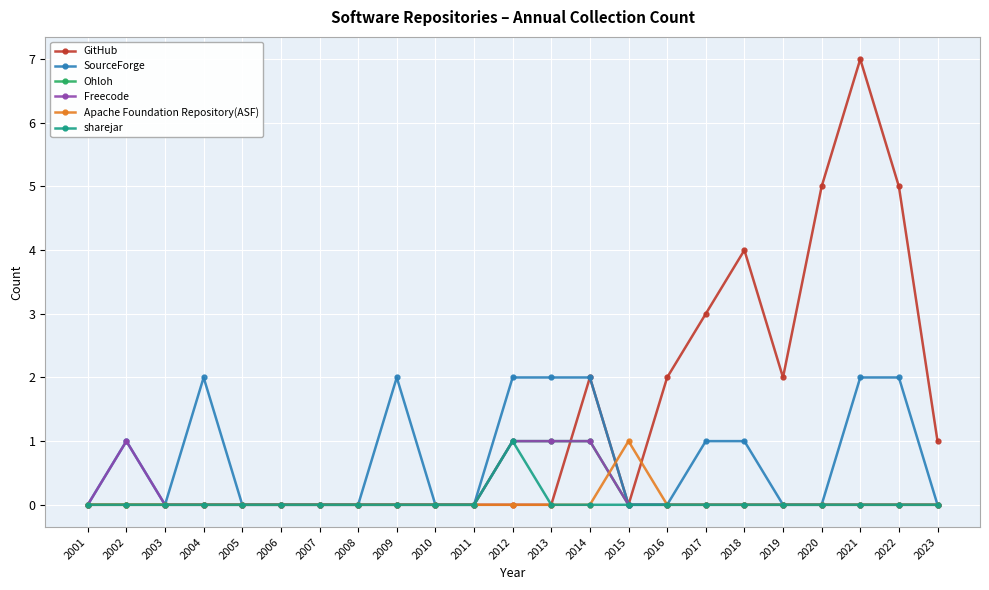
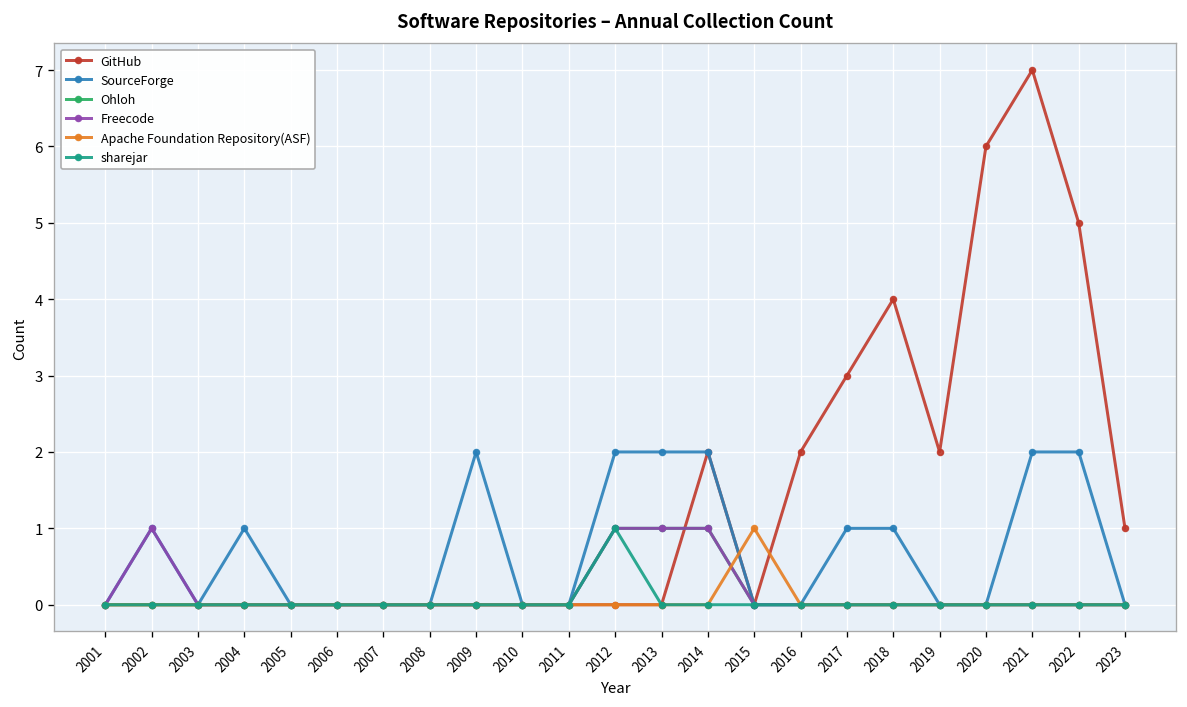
  {
    "GitHub": {
      "2016": 2,
      "2017": 3,
      "2018": 4,
      "2019": 2,
-     "2020": 5,
+     "2020": 6,
      "2021": 7,
      "2022": 5,
      "2023": 1
    },
    "SourceForge": {
-     "2004": 2,
+     "2004": 1,
      "2009": 2,
      "2012": 2,
      "2013": 2,
      "2017": 1,
      "2018": 1,
      "2021": 2,
      "2022": 2
    },
    "Apache Foundation Repository(ASF)": {
      "2015": 1
    }
  }
